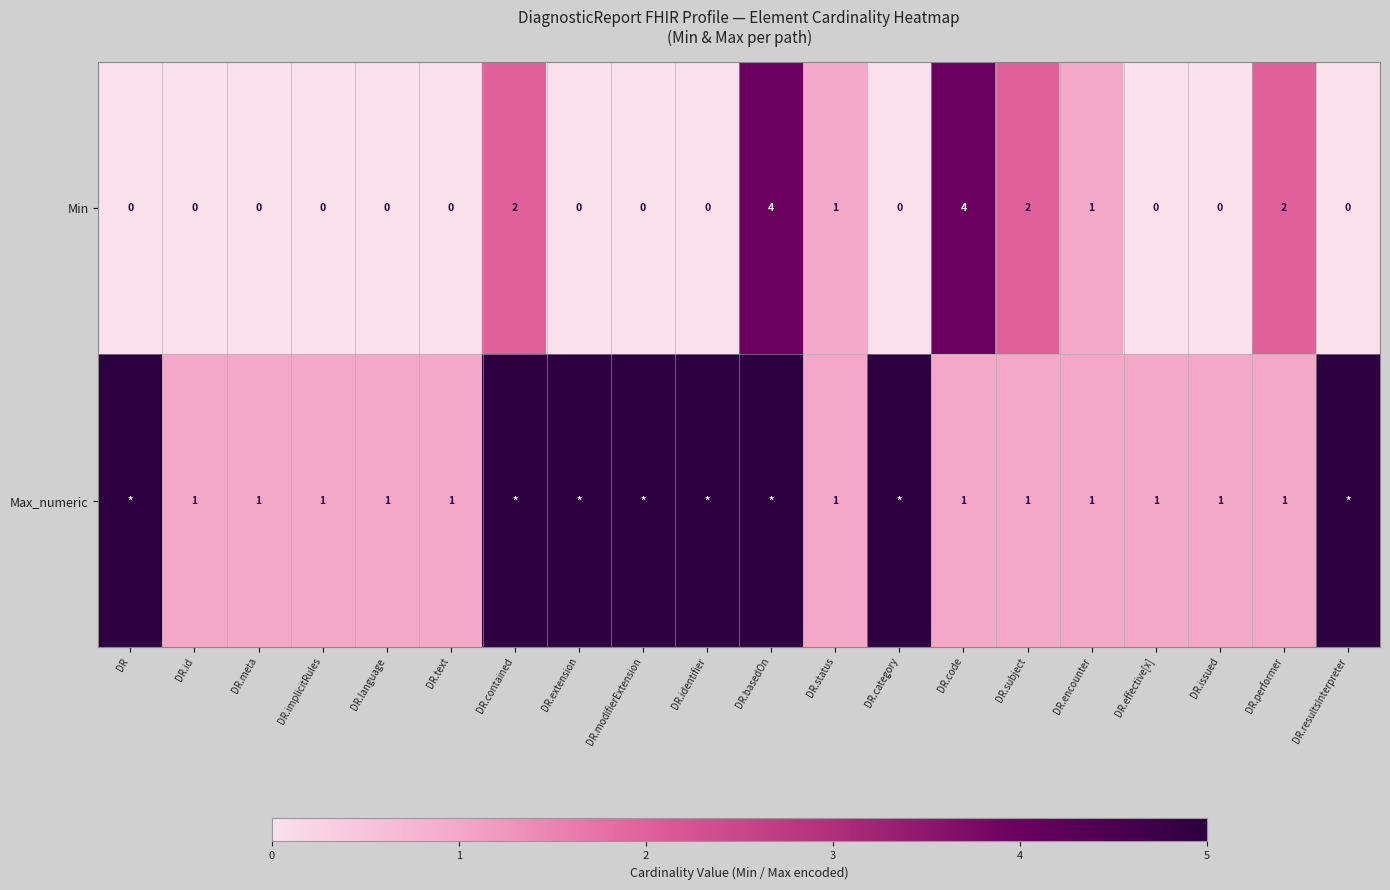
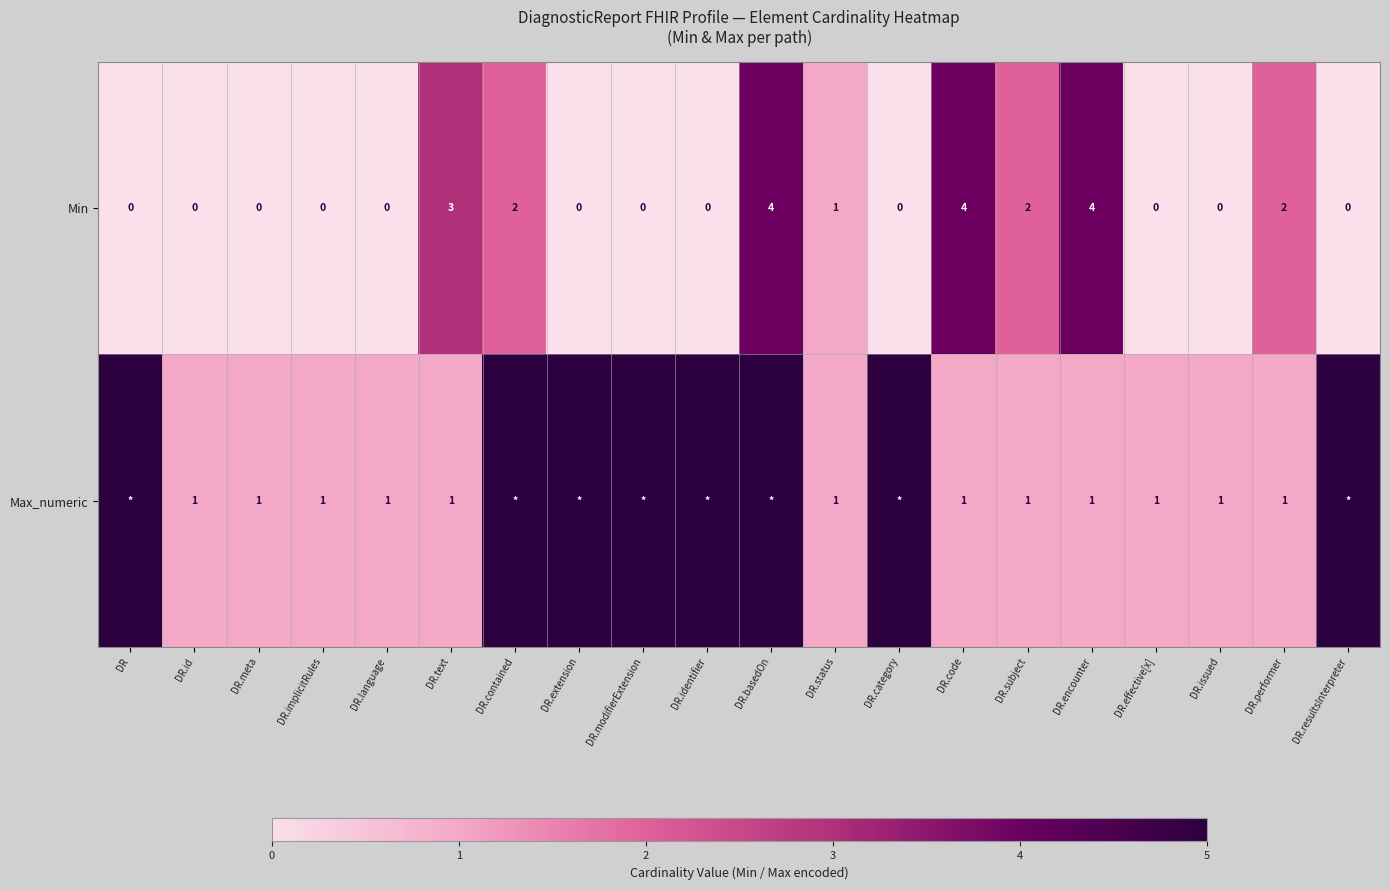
  {
    "Min": {
      "DR": 0,
      "DR.id": 0,
      "DR.meta": 0,
      "DR.implicitRules": 0,
      "DR.language": 0,
-     "DR.text": 0,
+     "DR.text": 3,
      "DR.contained": 2,
      "DR.extension": 0,
      "DR.modifierExtension": 0,
      "DR.identifier": 0,
      "DR.basedOn": 4,
      "DR.status": 1,
      "DR.category": 0,
      "DR.code": 4,
      "DR.subject": 2,
-     "DR.encounter": 1,
+     "DR.encounter": 4,
      "DR.effective[x]": 0,
      "DR.issued": 0,
      "DR.performer": 2,
      "DR.resultsInterpreter": 0
    },
    "Max_numeric": {
      "DR.id": 1,
      "DR.meta": 1,
      "DR.implicitRules": 1,
      "DR.language": 1,
      "DR.text": 1,
      "DR.status": 1,
      "DR.code": 1,
      "DR.subject": 1,
      "DR.encounter": 1,
      "DR.effective[x]": 1,
      "DR.issued": 1,
      "DR.performer": 1
    }
  }
